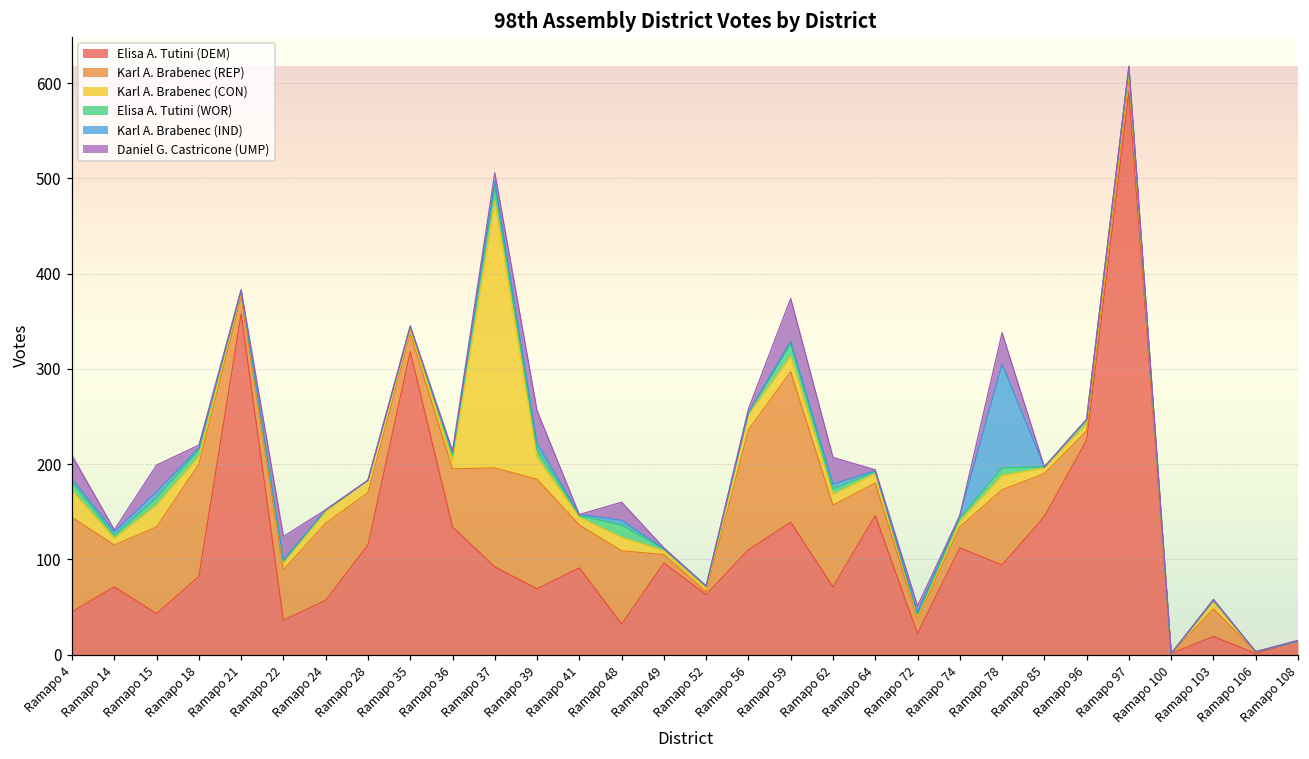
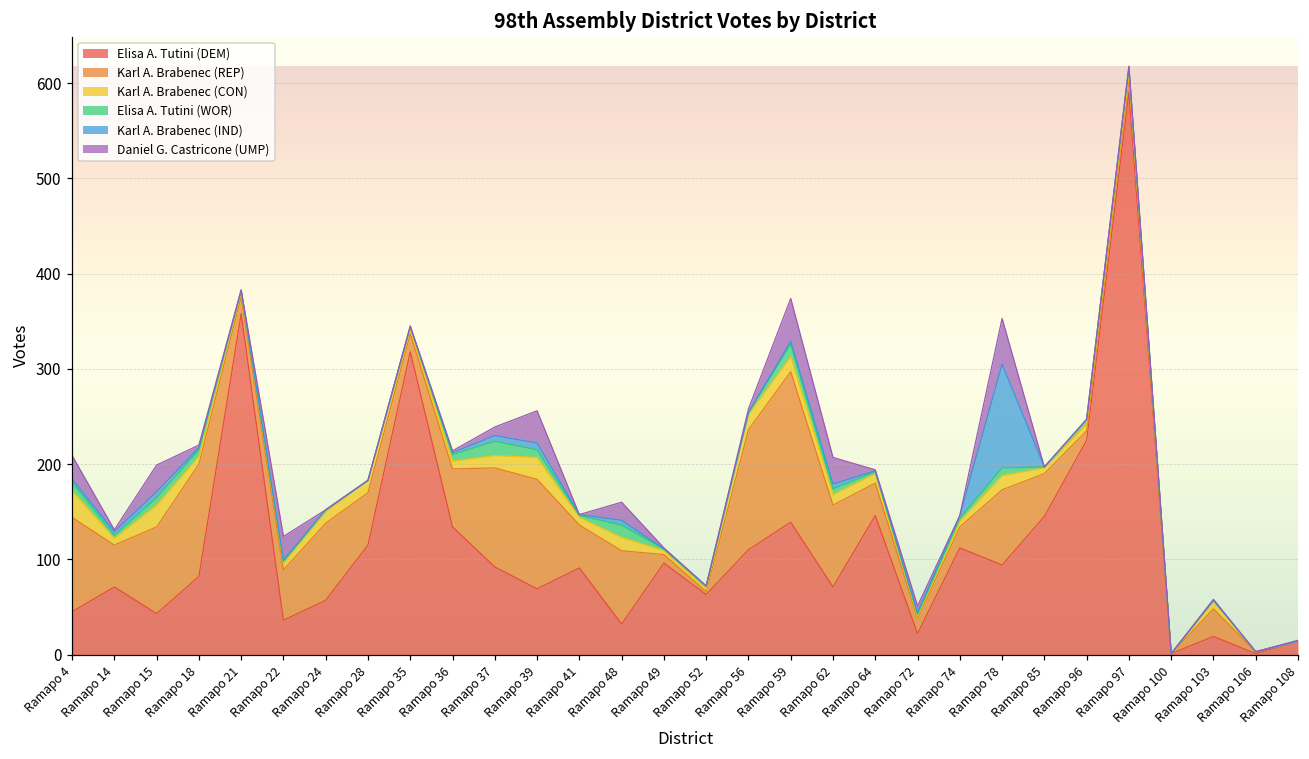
  {
    "Karl A. Brabenec (CON)": {
      "Ramapo 4": 30,
      "Ramapo 14": 10,
      "Ramapo 15": 20,
      "Ramapo 18": 10,
      "Ramapo 35": 0,
      "Ramapo 36": 10,
-     "Ramapo 37": 280,
+     "Ramapo 37": 10,
      "Ramapo 39": 20,
      "Ramapo 48": 10,
      "Ramapo 52": 0,
      "Ramapo 59": 20,
      "Ramapo 62": 10,
      "Ramapo 74": 10,
      "Ramapo 78": 20,
      "Ramapo 96": 10,
      "Ramapo 97": 10
    },
    "Elisa A. Tutini (WOR)": {
      "Ramapo 4": 10,
      "Ramapo 14": 0,
      "Ramapo 15": 10,
      "Ramapo 37": 20,
      "Ramapo 39": 10,
      "Ramapo 48": 10,
      "Ramapo 59": 10,
      "Ramapo 62": 10,
      "Ramapo 74": 0,
      "Ramapo 78": 10
    },
    "Karl A. Brabenec (IND)": {
      "Ramapo 4": 0,
      "Ramapo 15": 10,
      "Ramapo 37": 10,
      "Ramapo 39": 10,
      "Ramapo 48": 10,
      "Ramapo 59": 0,
      "Ramapo 62": 10,
      "Ramapo 78": 110
    },
    "Daniel G. Castricone (UMP)": {
      "Ramapo 4": 30,
      "Ramapo 15": 30,
      "Ramapo 18": 0,
      "Ramapo 22": 30,
      "Ramapo 37": 10,
      "Ramapo 39": 30,
      "Ramapo 48": 20,
      "Ramapo 56": 0,
      "Ramapo 59": 50,
      "Ramapo 62": 30,
      "Ramapo 72": 10,
-     "Ramapo 78": 30
+     "Ramapo 78": 50
    }
  }
